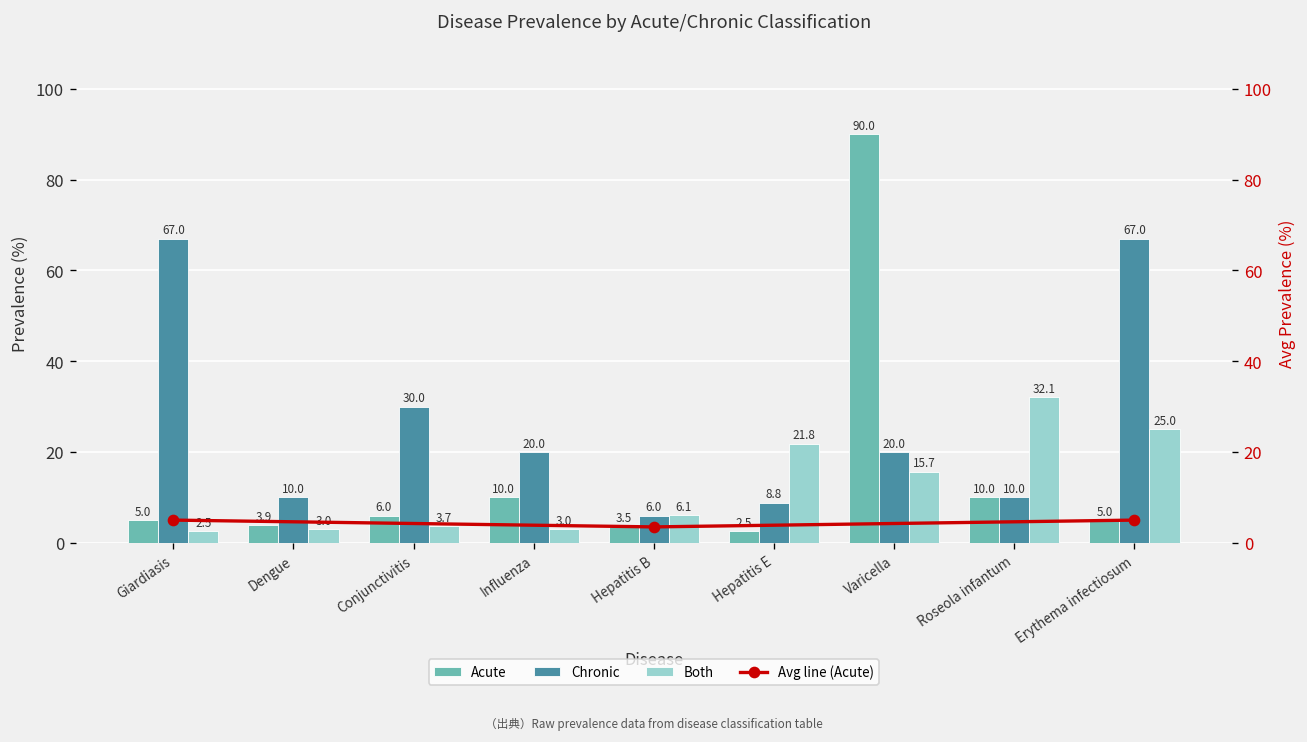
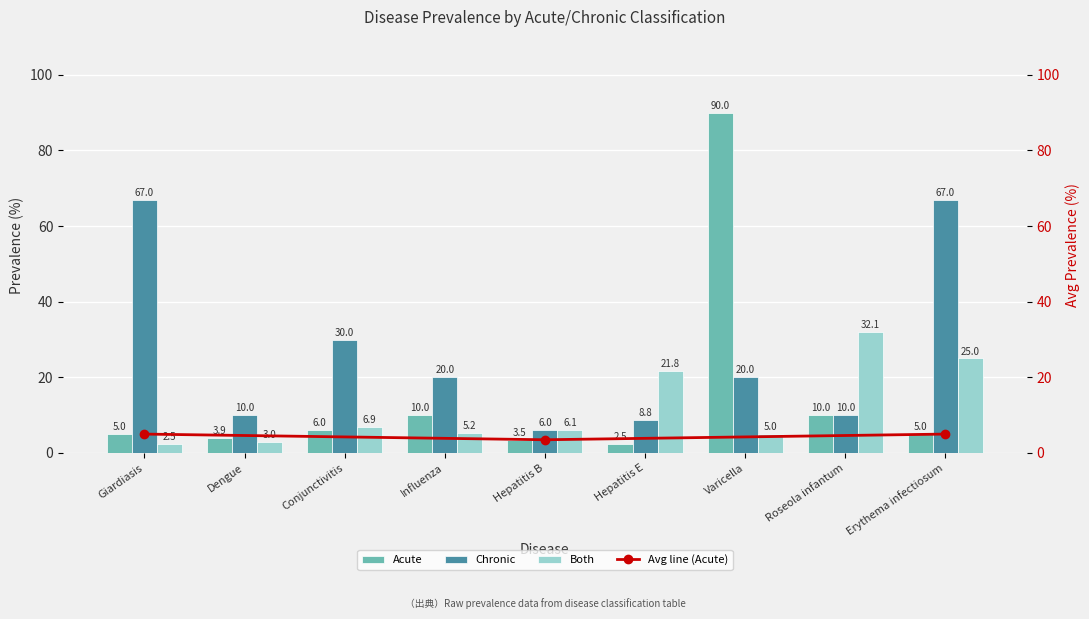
  {
    "Both": {
      "Giardiasis": 2.5,
      "Dengue": 3.0,
-     "Conjunctivitis": 3.7,
-     "Influenza": 3.0,
+     "Conjunctivitis": 6.9,
+     "Influenza": 5.2,
      "Hepatitis B": 6.1,
      "Hepatitis E": 21.8,
-     "Varicella": 15.7,
+     "Varicella": 5.0,
      "Roseola infantum": 32.1,
      "Erythema infectiosum": 25.0
    }
  }
